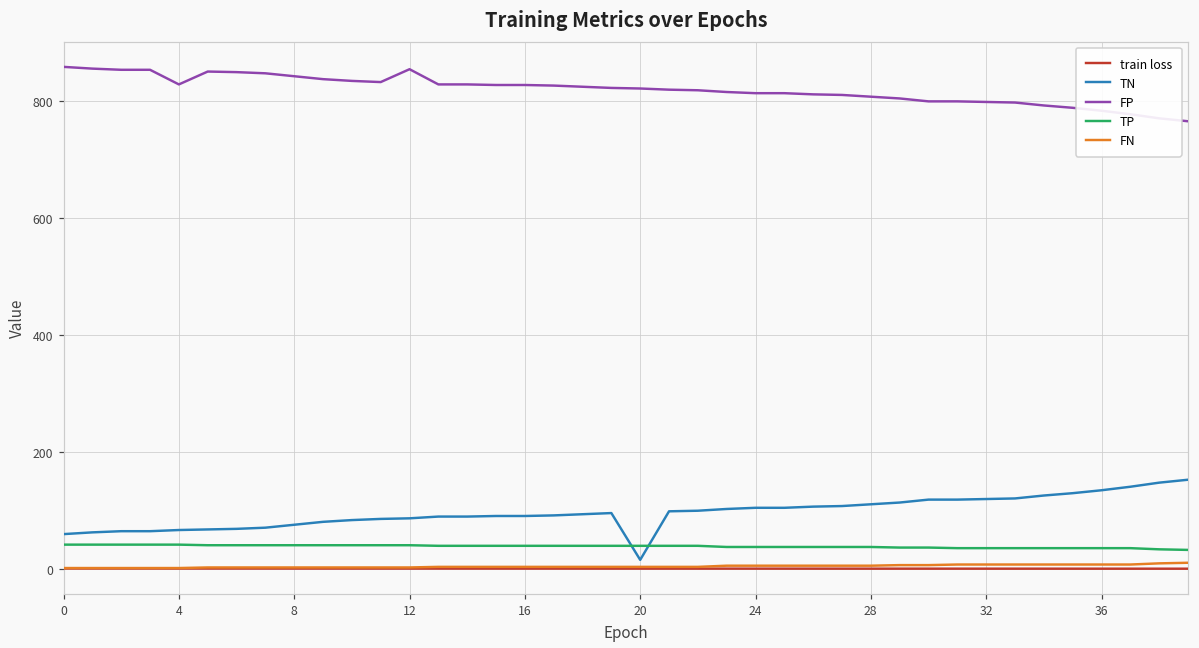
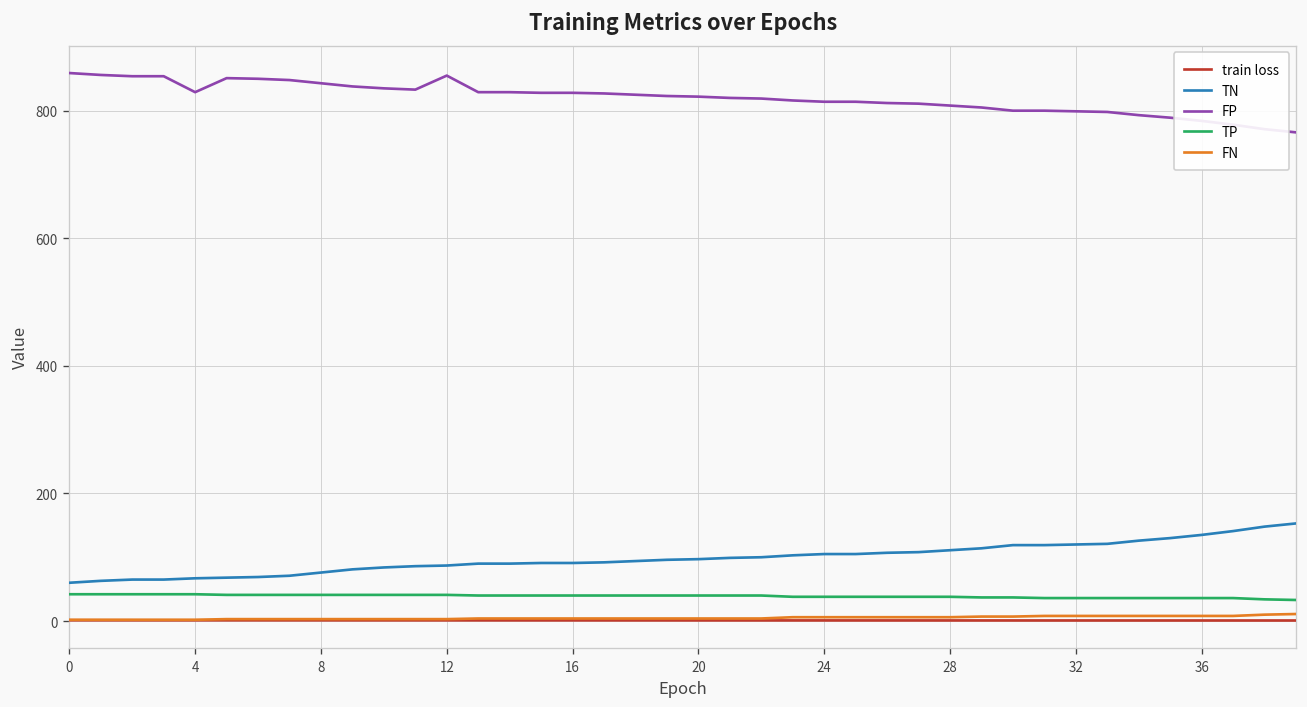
  {
    "train loss": {
      "24": 0,
      "28": 0,
      "32": 0,
      "36": 0
    },
    "TN": {
      "0": 60,
      "4": 70,
      "8": 80,
      "12": 90,
      "16": 90,
-     "20": 20,
+     "20": 100,
      "24": 110,
      "28": 110,
      "32": 120,
      "36": 140
    },
    "FP": {
      "0": 860,
      "4": 830,
      "8": 840,
      "12": 860,
      "16": 830,
      "20": 820,
      "24": 810,
      "28": 810,
      "32": 800
    },
    "TP": {
      "0": 40,
      "4": 40,
      "8": 40,
      "12": 40,
      "16": 40,
      "20": 40,
      "24": 40,
      "28": 40,
      "32": 40,
      "36": 40
    },
    "FN": {
      "24": 10,
      "28": 10,
      "32": 10,
      "36": 10
    }
  }
